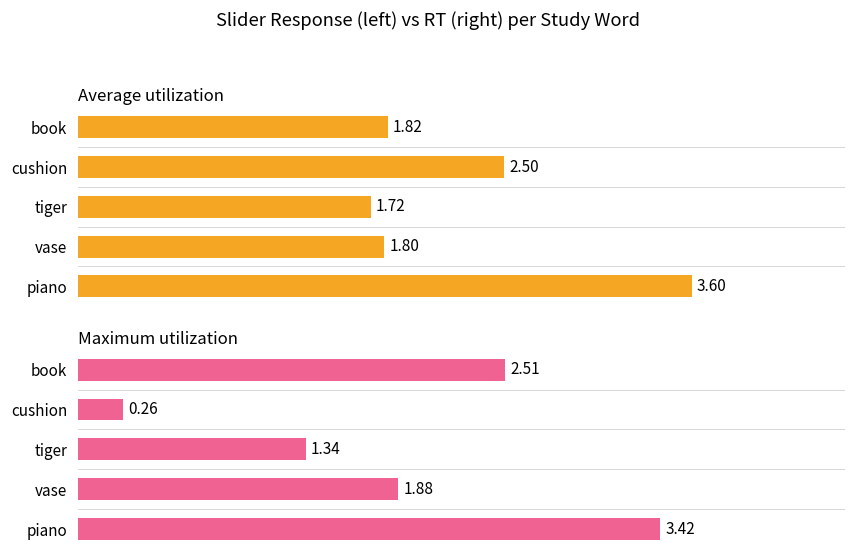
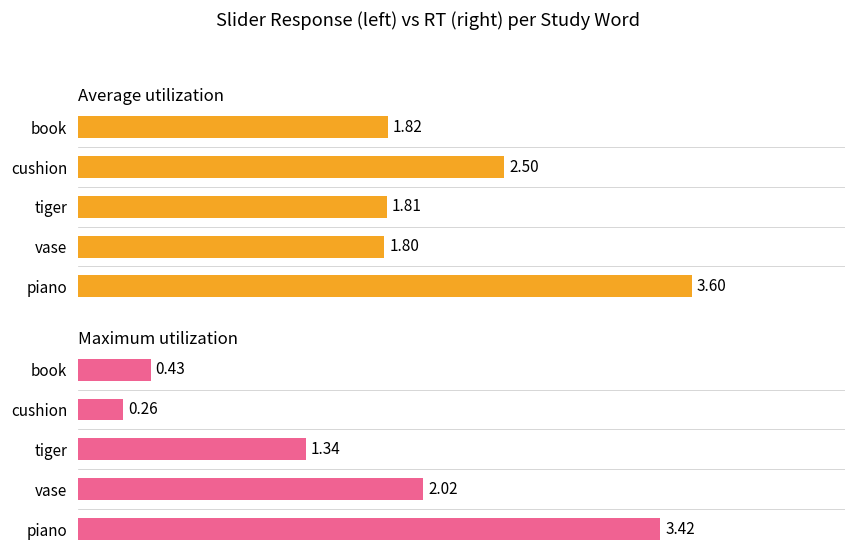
  {
    "Average utilization": {
      "book": 1.82,
      "cushion": 2.50,
-     "tiger": 1.72,
+     "tiger": 1.81,
      "vase": 1.80,
      "piano": 3.60
    },
    "Maximum utilization": {
-     "book": 2.51,
+     "book": 0.43,
      "cushion": 0.26,
      "tiger": 1.34,
-     "vase": 1.88,
+     "vase": 2.02,
      "piano": 3.42
    }
  }
